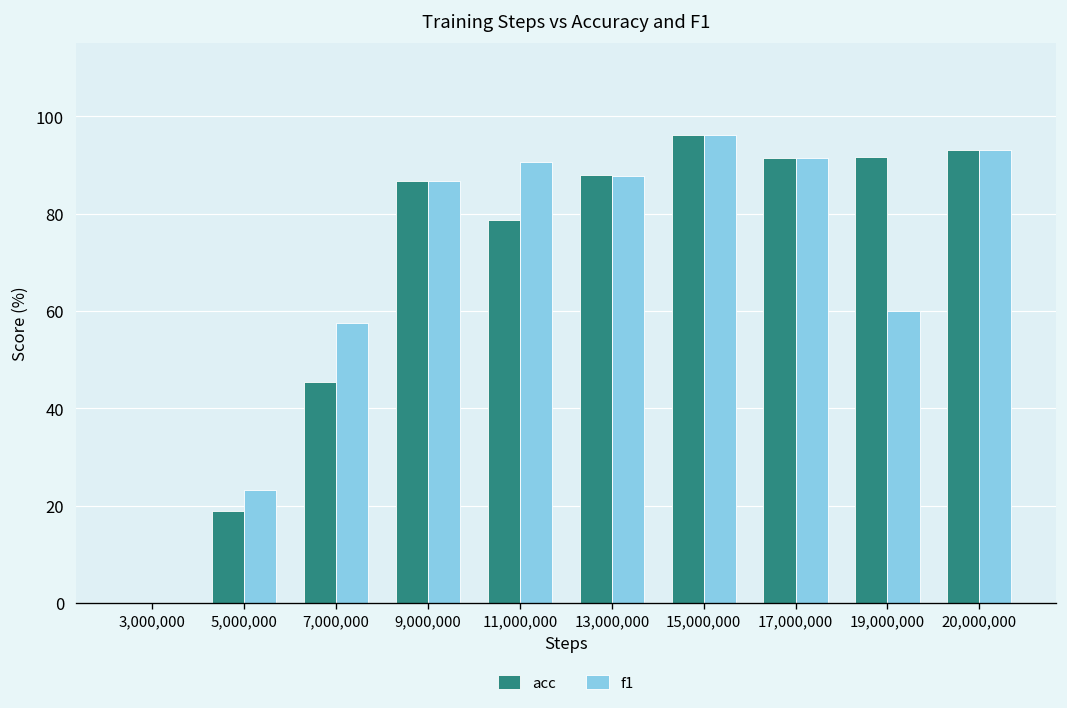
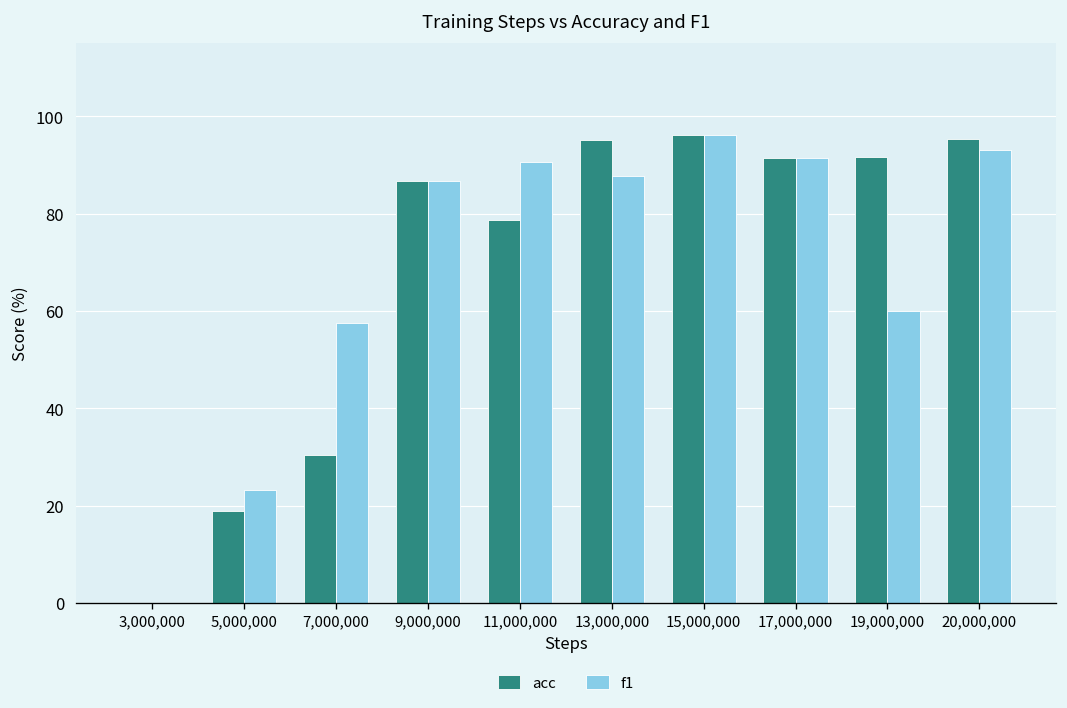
  {
    "acc": {
      "3,000,000": 0,
      "5,000,000": 19,
-     "7,000,000": 45,
+     "7,000,000": 30,
      "9,000,000": 87,
      "11,000,000": 79,
-     "13,000,000": 88,
+     "13,000,000": 95,
      "15,000,000": 96,
      "17,000,000": 92,
      "19,000,000": 92,
-     "20,000,000": 93
+     "20,000,000": 95
    },
    "f1": {
      "3,000,000": 0,
      "5,000,000": 23,
      "7,000,000": 57,
      "9,000,000": 87,
      "11,000,000": 91,
      "13,000,000": 88,
      "15,000,000": 96,
      "17,000,000": 91,
      "19,000,000": 60,
      "20,000,000": 93
    }
  }
